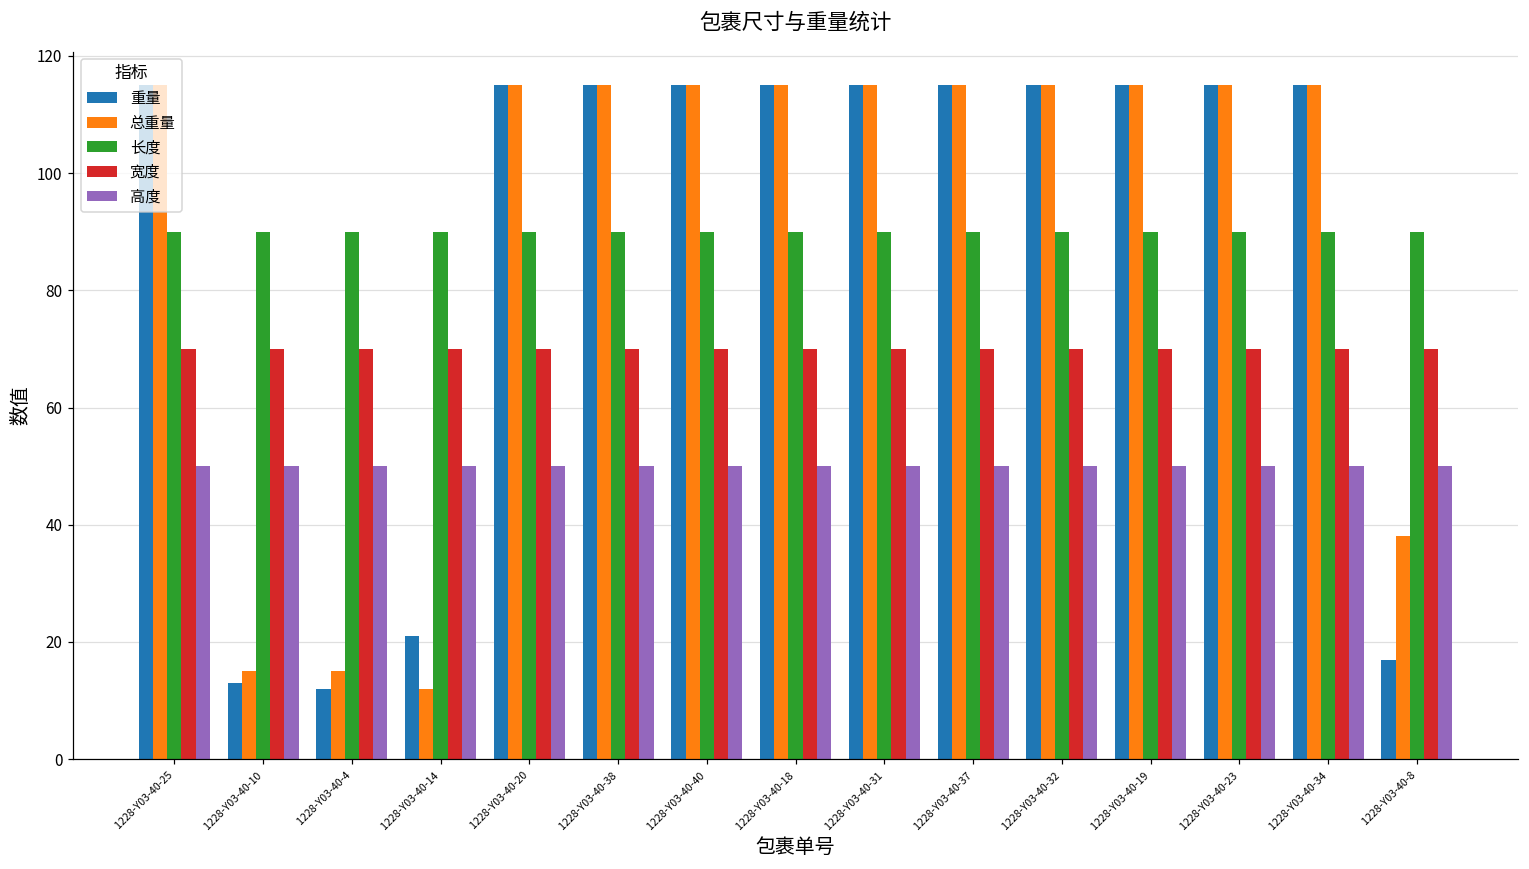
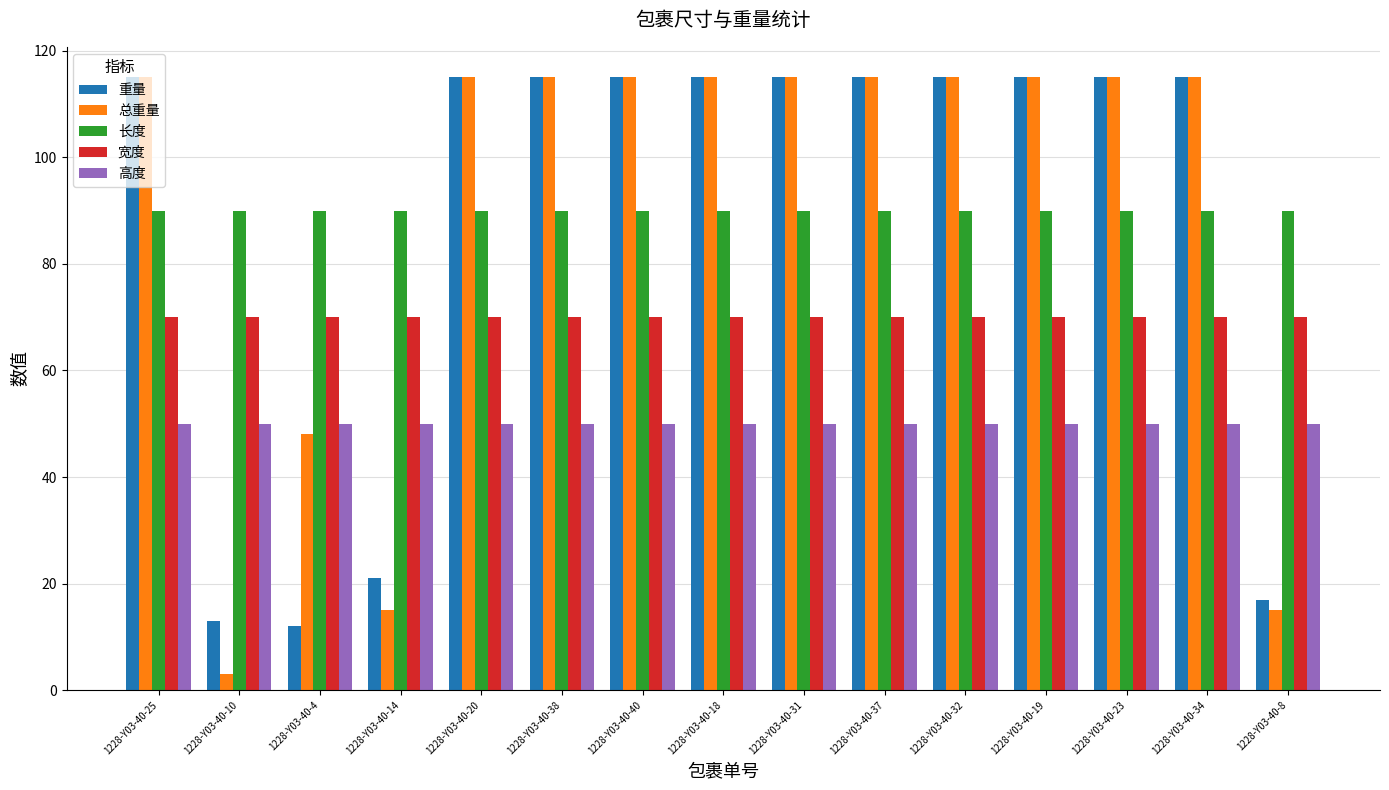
  {
    "重量": {
      "1228-Y03-40-10": 13,
      "1228-Y03-40-4": 12,
      "1228-Y03-40-14": 21,
      "1228-Y03-40-20": 115,
      "1228-Y03-40-38": 115,
      "1228-Y03-40-40": 115,
      "1228-Y03-40-18": 115,
      "1228-Y03-40-31": 115,
      "1228-Y03-40-37": 115,
      "1228-Y03-40-32": 115,
      "1228-Y03-40-19": 115,
      "1228-Y03-40-23": 115,
      "1228-Y03-40-34": 115,
      "1228-Y03-40-8": 17
    },
    "总重量": {
-     "1228-Y03-40-10": 15,
-     "1228-Y03-40-4": 15,
-     "1228-Y03-40-14": 12,
+     "1228-Y03-40-10": 3,
+     "1228-Y03-40-4": 48,
+     "1228-Y03-40-14": 15,
      "1228-Y03-40-20": 115,
      "1228-Y03-40-38": 115,
      "1228-Y03-40-40": 115,
      "1228-Y03-40-18": 115,
      "1228-Y03-40-31": 115,
      "1228-Y03-40-37": 115,
      "1228-Y03-40-32": 115,
      "1228-Y03-40-19": 115,
      "1228-Y03-40-23": 115,
      "1228-Y03-40-34": 115,
-     "1228-Y03-40-8": 38
+     "1228-Y03-40-8": 15
    },
    "长度": {
      "1228-Y03-40-25": 90,
      "1228-Y03-40-10": 90,
      "1228-Y03-40-4": 90,
      "1228-Y03-40-14": 90,
      "1228-Y03-40-20": 90,
      "1228-Y03-40-38": 90,
      "1228-Y03-40-40": 90,
      "1228-Y03-40-18": 90,
      "1228-Y03-40-31": 90,
      "1228-Y03-40-37": 90,
      "1228-Y03-40-32": 90,
      "1228-Y03-40-19": 90,
      "1228-Y03-40-23": 90,
      "1228-Y03-40-34": 90,
      "1228-Y03-40-8": 90
    },
    "宽度": {
      "1228-Y03-40-25": 70,
      "1228-Y03-40-10": 70,
      "1228-Y03-40-4": 70,
      "1228-Y03-40-14": 70,
      "1228-Y03-40-20": 70,
      "1228-Y03-40-38": 70,
      "1228-Y03-40-40": 70,
      "1228-Y03-40-18": 70,
      "1228-Y03-40-31": 70,
      "1228-Y03-40-37": 70,
      "1228-Y03-40-32": 70,
      "1228-Y03-40-19": 70,
      "1228-Y03-40-23": 70,
      "1228-Y03-40-34": 70,
      "1228-Y03-40-8": 70
    },
    "高度": {
      "1228-Y03-40-25": 50,
      "1228-Y03-40-10": 50,
      "1228-Y03-40-4": 50,
      "1228-Y03-40-14": 50,
      "1228-Y03-40-20": 50,
      "1228-Y03-40-38": 50,
      "1228-Y03-40-40": 50,
      "1228-Y03-40-18": 50,
      "1228-Y03-40-31": 50,
      "1228-Y03-40-37": 50,
      "1228-Y03-40-32": 50,
      "1228-Y03-40-19": 50,
      "1228-Y03-40-23": 50,
      "1228-Y03-40-34": 50,
      "1228-Y03-40-8": 50
    }
  }
